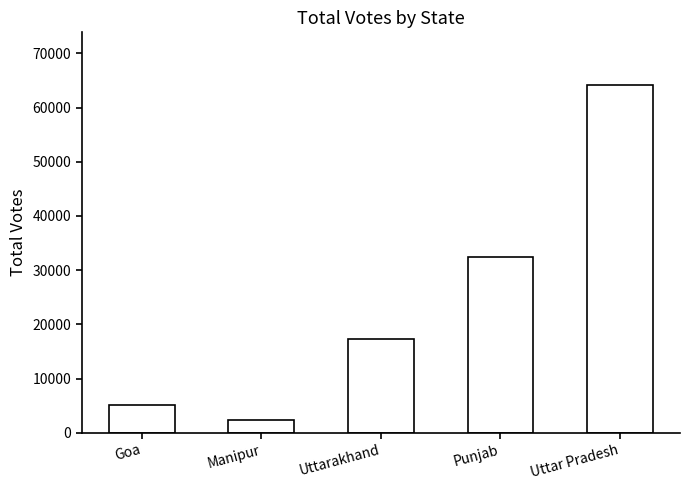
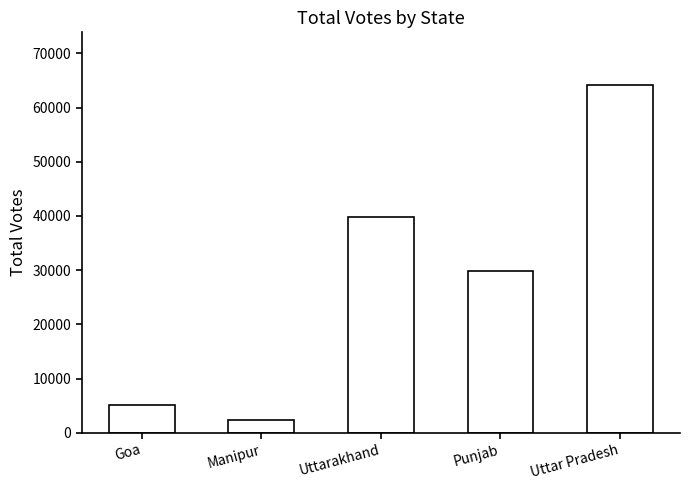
  {
    "Goa": 5000,
    "Manipur": 2000,
-   "Uttarakhand": 17000,
-   "Punjab": 32000,
+   "Uttarakhand": 40000,
+   "Punjab": 30000,
    "Uttar Pradesh": 64000
  }
